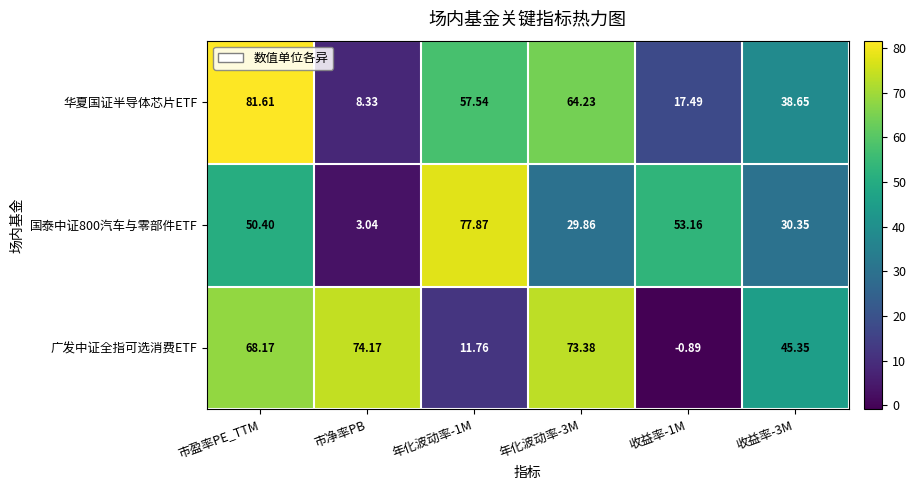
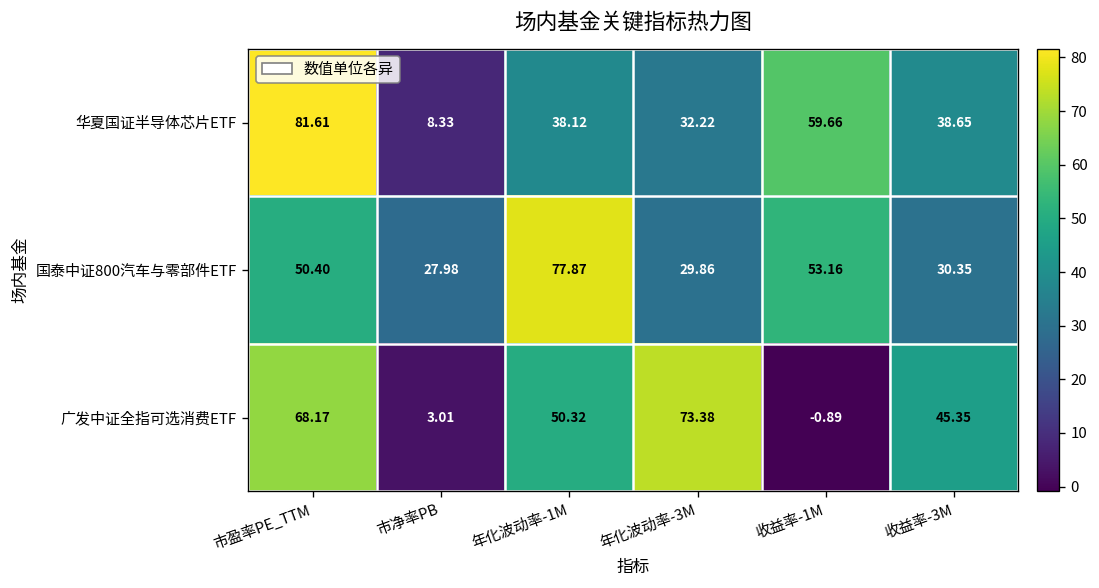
  {
    "华夏国证半导体芯片ETF": {
      "市盈率PE_TTM": 81.61,
      "市净率PB": 8.33,
-     "年化波动率-1M": 57.54,
-     "年化波动率-3M": 64.23,
-     "收益率-1M": 17.49,
+     "年化波动率-1M": 38.12,
+     "年化波动率-3M": 32.22,
+     "收益率-1M": 59.66,
      "收益率-3M": 38.65
    },
    "国泰中证800汽车与零部件ETF": {
      "市盈率PE_TTM": 50.40,
-     "市净率PB": 3.04,
+     "市净率PB": 27.98,
      "年化波动率-1M": 77.87,
      "年化波动率-3M": 29.86,
      "收益率-1M": 53.16,
      "收益率-3M": 30.35
    },
    "广发中证全指可选消费ETF": {
      "市盈率PE_TTM": 68.17,
-     "市净率PB": 74.17,
-     "年化波动率-1M": 11.76,
+     "市净率PB": 3.01,
+     "年化波动率-1M": 50.32,
      "年化波动率-3M": 73.38,
      "收益率-1M": -0.89,
      "收益率-3M": 45.35
    }
  }
